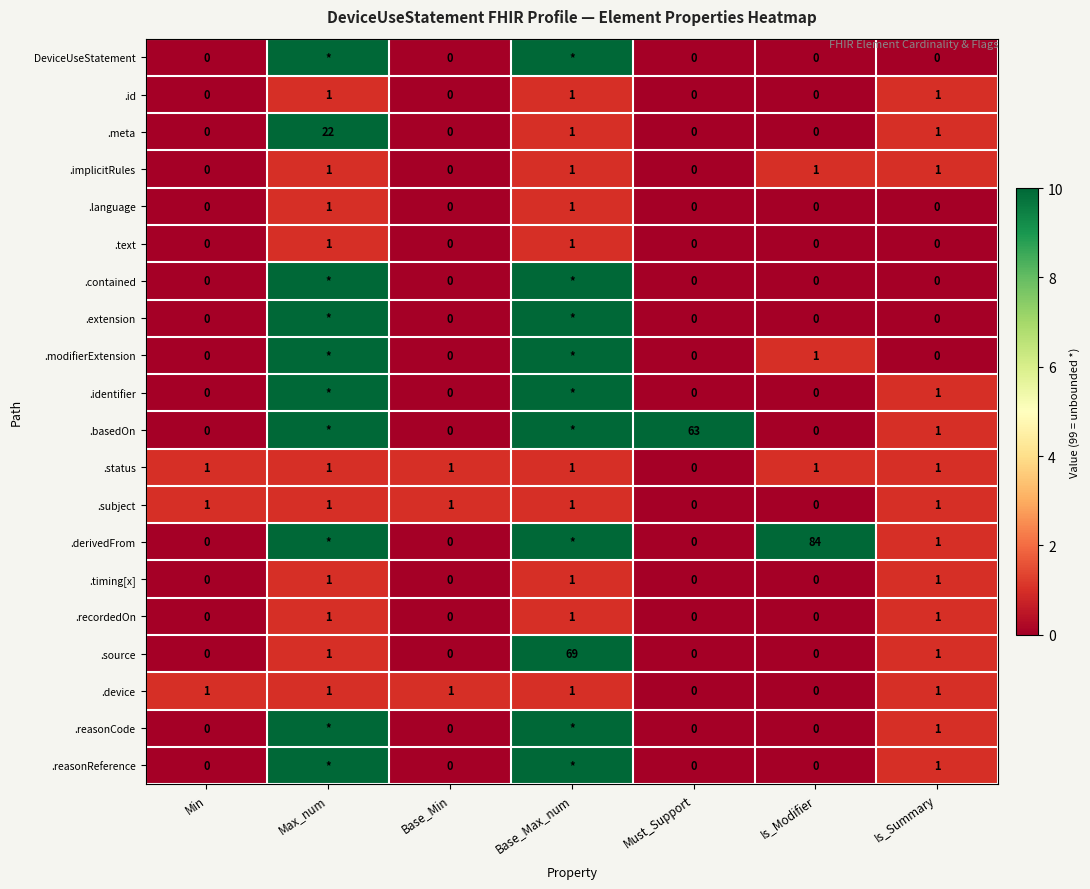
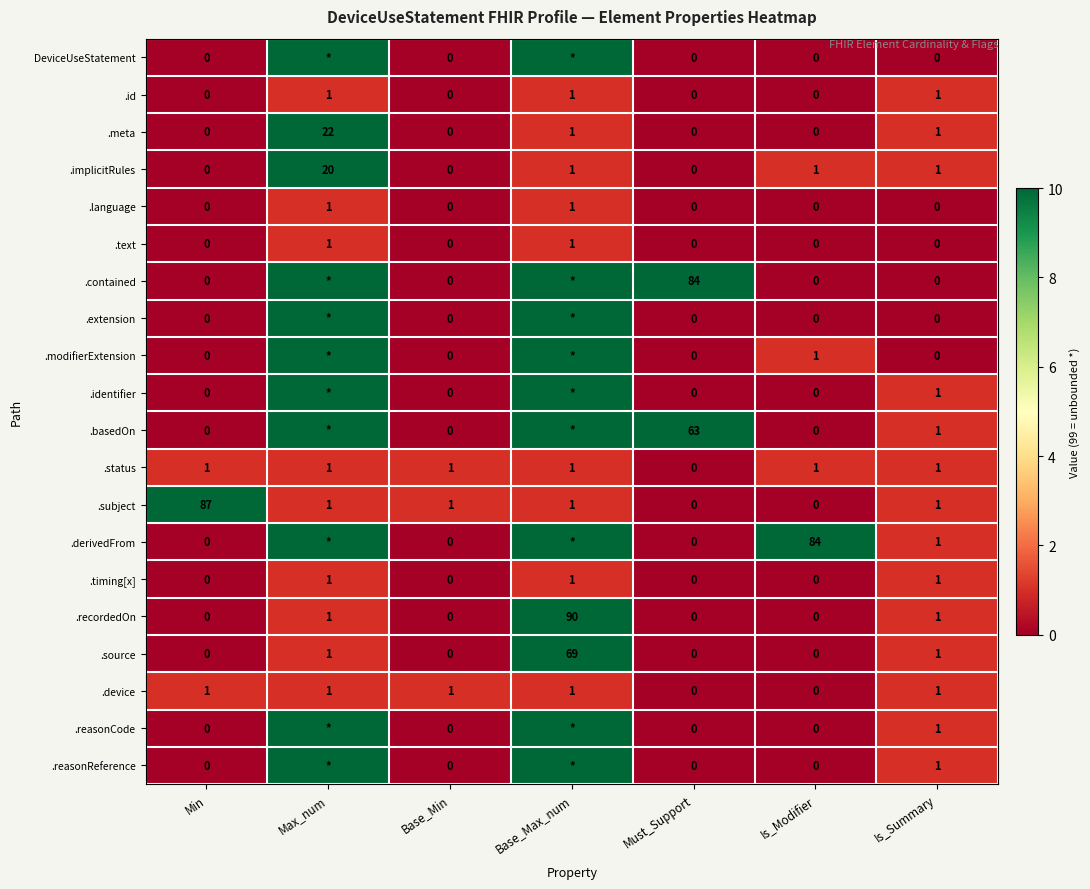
  {
    "DeviceUseStatement": {
      "Min": 0,
      "Base_Min": 0,
      "Must_Support": 0,
      "Is_Modifier": 0
    },
    ".id": {
      "Min": 0,
      "Max_num": 1,
      "Base_Min": 0,
      "Base_Max_num": 1,
      "Must_Support": 0,
      "Is_Modifier": 0,
      "Is_Summary": 1
    },
    ".meta": {
      "Min": 0,
      "Max_num": 22,
      "Base_Min": 0,
      "Base_Max_num": 1,
      "Must_Support": 0,
      "Is_Modifier": 0,
      "Is_Summary": 1
    },
    ".implicitRules": {
      "Min": 0,
-     "Max_num": 1,
+     "Max_num": 20,
      "Base_Min": 0,
      "Base_Max_num": 1,
      "Must_Support": 0,
      "Is_Modifier": 1,
      "Is_Summary": 1
    },
    ".language": {
      "Min": 0,
      "Max_num": 1,
      "Base_Min": 0,
      "Base_Max_num": 1,
      "Must_Support": 0,
      "Is_Modifier": 0,
      "Is_Summary": 0
    },
    ".text": {
      "Min": 0,
      "Max_num": 1,
      "Base_Min": 0,
      "Base_Max_num": 1,
      "Must_Support": 0,
      "Is_Modifier": 0,
      "Is_Summary": 0
    },
    ".contained": {
      "Min": 0,
      "Base_Min": 0,
-     "Must_Support": 0,
+     "Must_Support": 84,
      "Is_Modifier": 0,
      "Is_Summary": 0
    },
    ".extension": {
      "Min": 0,
      "Base_Min": 0,
      "Must_Support": 0,
      "Is_Modifier": 0,
      "Is_Summary": 0
    },
    ".modifierExtension": {
      "Min": 0,
      "Base_Min": 0,
      "Must_Support": 0,
      "Is_Modifier": 1,
      "Is_Summary": 0
    },
    ".identifier": {
      "Min": 0,
      "Base_Min": 0,
      "Must_Support": 0,
      "Is_Modifier": 0,
      "Is_Summary": 1
    },
    ".basedOn": {
      "Min": 0,
      "Base_Min": 0,
      "Must_Support": 63,
      "Is_Modifier": 0,
      "Is_Summary": 1
    },
    ".status": {
      "Min": 1,
      "Max_num": 1,
      "Base_Min": 1,
      "Base_Max_num": 1,
      "Must_Support": 0,
      "Is_Modifier": 1,
      "Is_Summary": 1
    },
    ".subject": {
-     "Min": 1,
+     "Min": 87,
      "Max_num": 1,
      "Base_Min": 1,
      "Base_Max_num": 1,
      "Must_Support": 0,
      "Is_Modifier": 0,
      "Is_Summary": 1
    },
    ".derivedFrom": {
      "Min": 0,
      "Base_Min": 0,
      "Must_Support": 0,
      "Is_Modifier": 84,
      "Is_Summary": 1
    },
    ".timing[x]": {
      "Min": 0,
      "Max_num": 1,
      "Base_Min": 0,
      "Base_Max_num": 1,
      "Must_Support": 0,
      "Is_Modifier": 0,
      "Is_Summary": 1
    },
    ".recordedOn": {
      "Min": 0,
      "Max_num": 1,
      "Base_Min": 0,
-     "Base_Max_num": 1,
+     "Base_Max_num": 90,
      "Must_Support": 0,
      "Is_Modifier": 0,
      "Is_Summary": 1
    },
    ".source": {
      "Min": 0,
      "Max_num": 1,
      "Base_Min": 0,
      "Base_Max_num": 69,
      "Must_Support": 0,
      "Is_Modifier": 0,
      "Is_Summary": 1
    },
    ".device": {
      "Min": 1,
      "Max_num": 1,
      "Base_Min": 1,
      "Base_Max_num": 1,
      "Must_Support": 0,
      "Is_Modifier": 0,
      "Is_Summary": 1
    },
    ".reasonCode": {
      "Min": 0,
      "Base_Min": 0,
      "Must_Support": 0,
      "Is_Modifier": 0,
      "Is_Summary": 1
    },
    ".reasonReference": {
      "Min": 0,
      "Base_Min": 0,
      "Must_Support": 0,
      "Is_Modifier": 0,
      "Is_Summary": 1
    }
  }
